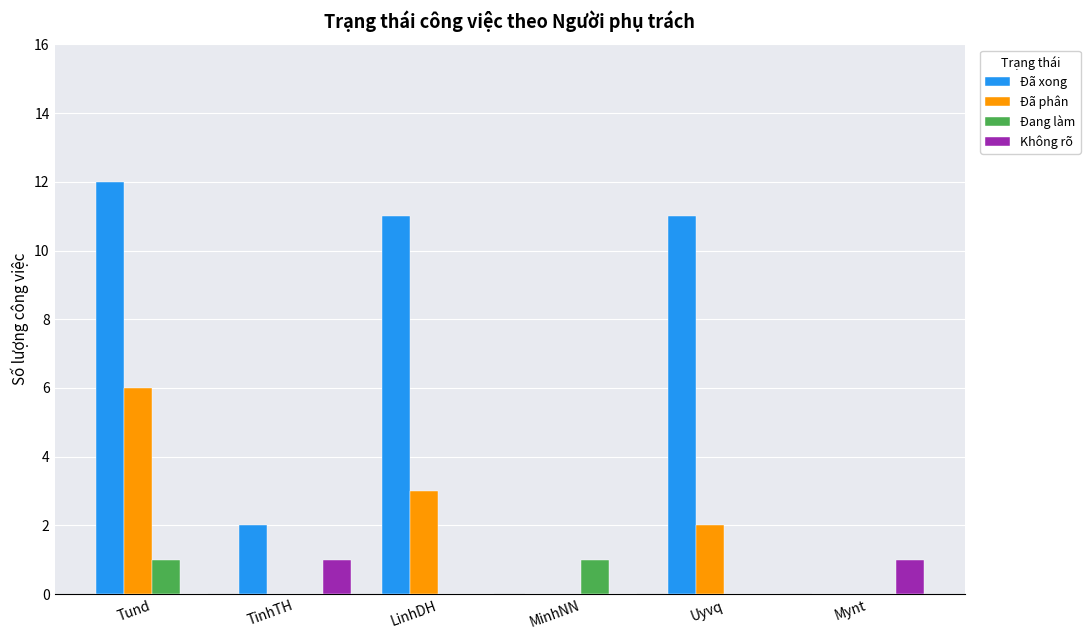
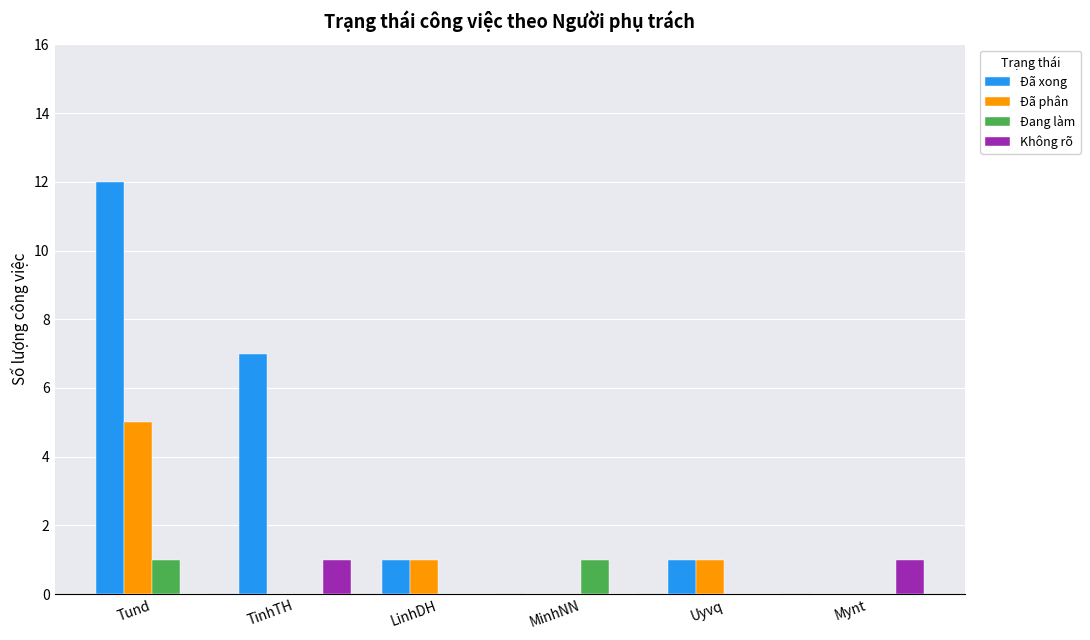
  {
    "Đã xong": {
      "Tund": 12,
-     "TinhTH": 2,
-     "LinhDH": 11,
+     "TinhTH": 7,
+     "LinhDH": 1,
      "MinhNN": 0,
-     "Uyvq": 11,
+     "Uyvq": 1,
      "Mynt": 0
    },
    "Đã phân": {
-     "Tund": 6,
+     "Tund": 5,
      "TinhTH": 0,
-     "LinhDH": 3,
+     "LinhDH": 1,
      "MinhNN": 0,
-     "Uyvq": 2,
+     "Uyvq": 1,
      "Mynt": 0
    },
    "Đang làm": {
      "Tund": 1,
      "TinhTH": 0,
      "LinhDH": 0,
      "MinhNN": 1,
      "Uyvq": 0,
      "Mynt": 0
    },
    "Không rõ": {
      "Tund": 0,
      "TinhTH": 1,
      "LinhDH": 0,
      "MinhNN": 0,
      "Uyvq": 0,
      "Mynt": 1
    }
  }
